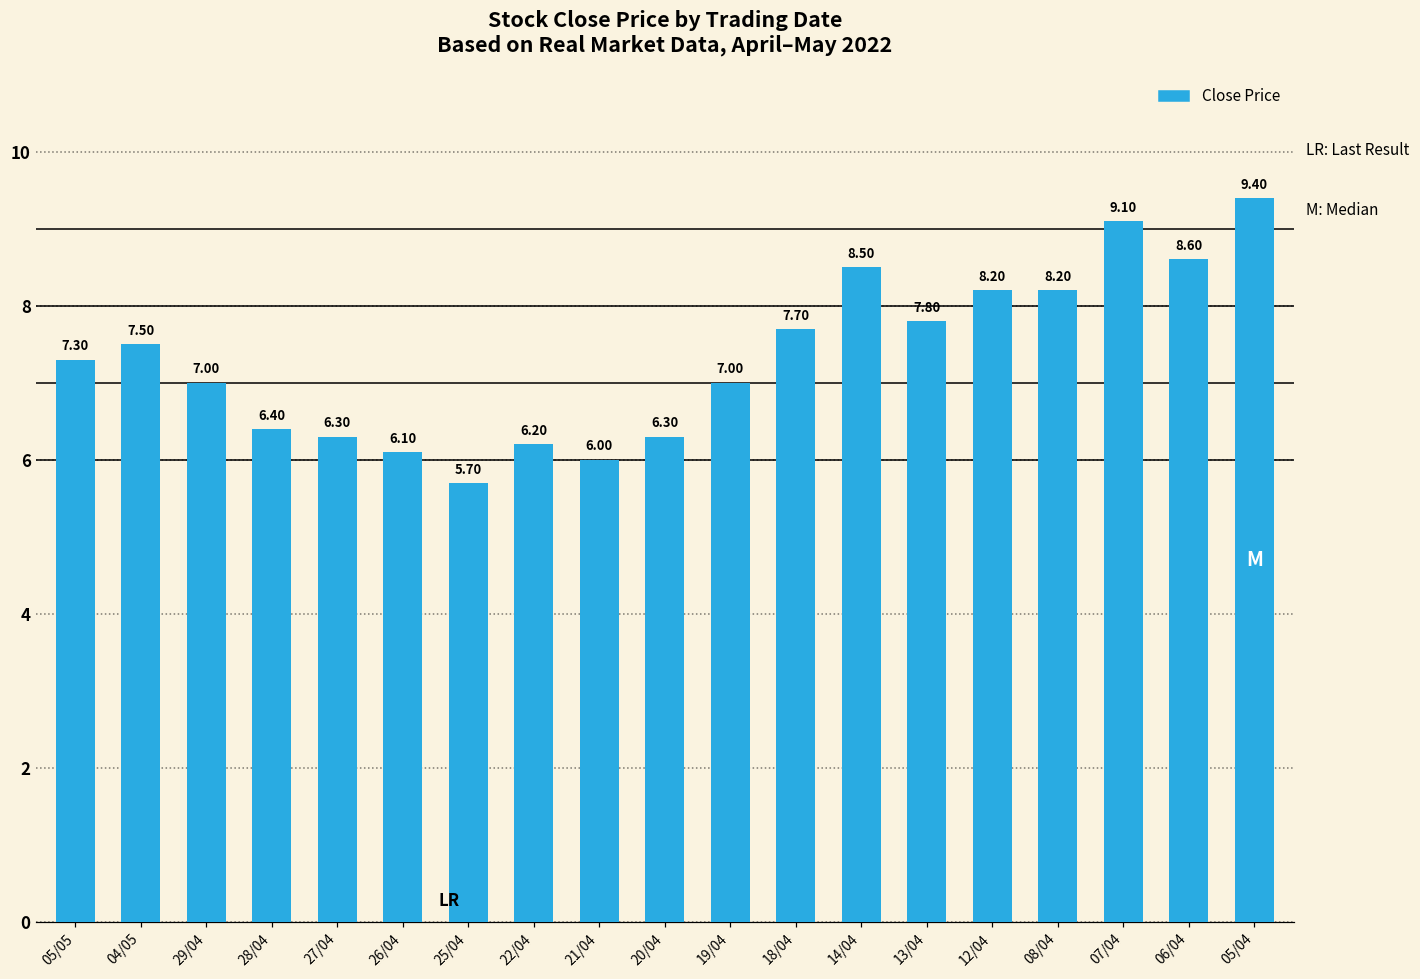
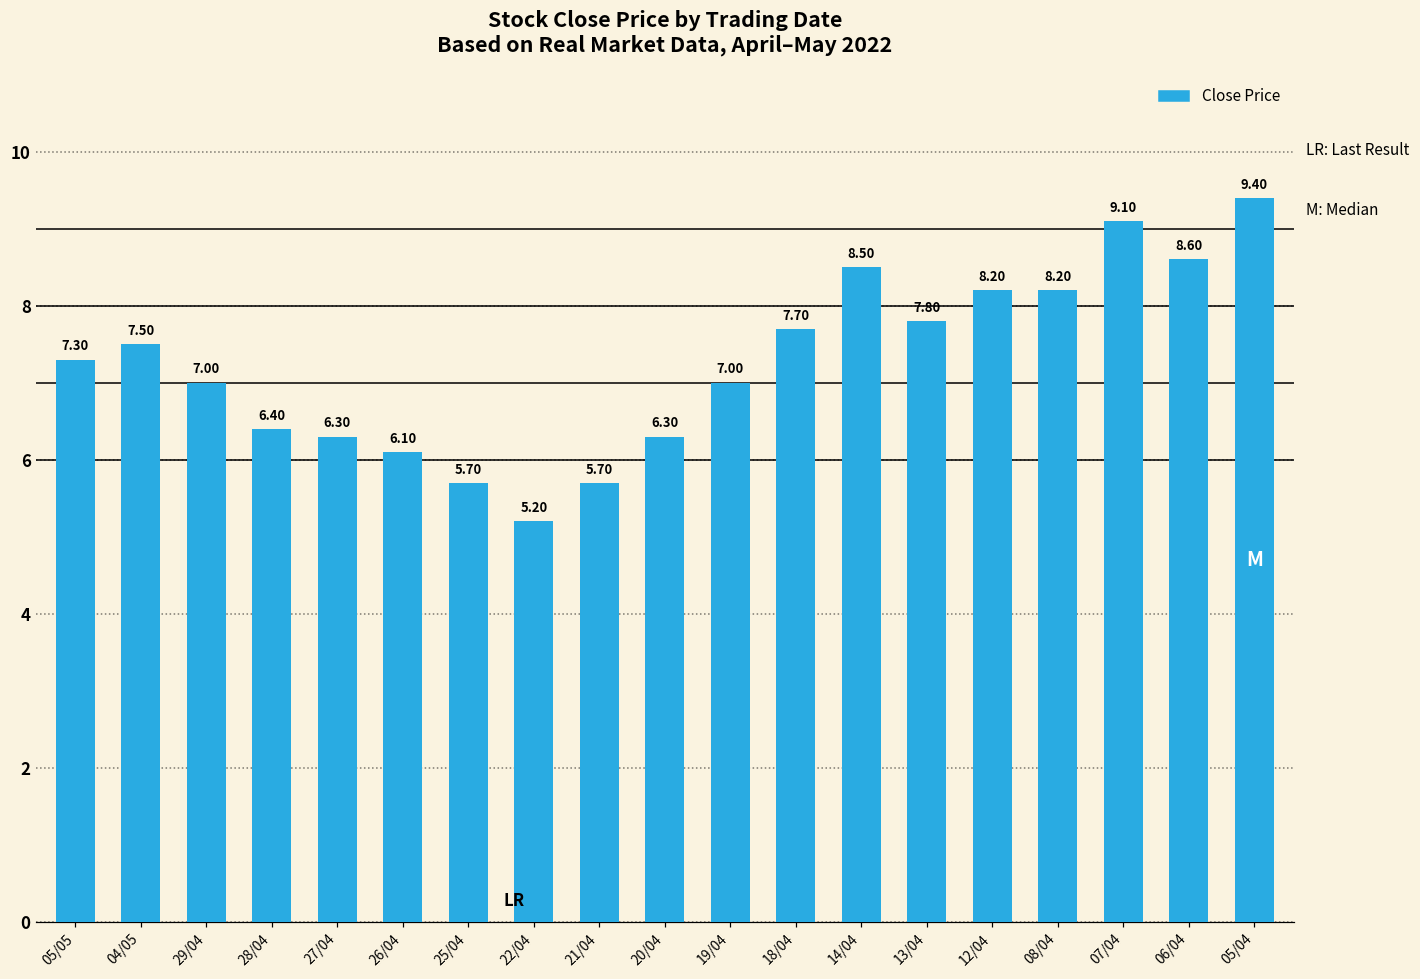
  {
    "05/05": 7.30,
    "04/05": 7.50,
    "29/04": 7.00,
    "28/04": 6.40,
    "27/04": 6.30,
    "26/04": 6.10,
    "25/04": 5.70,
-   "22/04": 6.20,
-   "21/04": 6.00,
+   "22/04": 5.20,
+   "21/04": 5.70,
    "20/04": 6.30,
    "19/04": 7.00,
    "18/04": 7.70,
    "14/04": 8.50,
    "13/04": 7.80,
    "12/04": 8.20,
    "08/04": 8.20,
    "07/04": 9.10,
    "06/04": 8.60,
    "05/04": 9.40
  }
